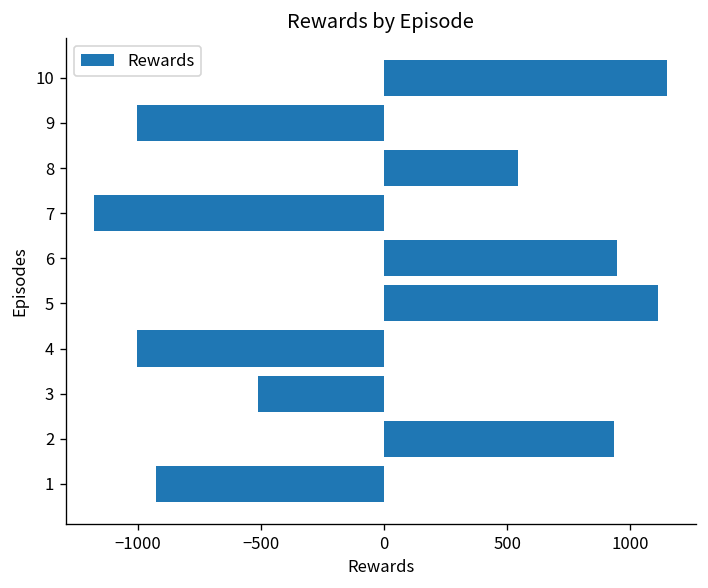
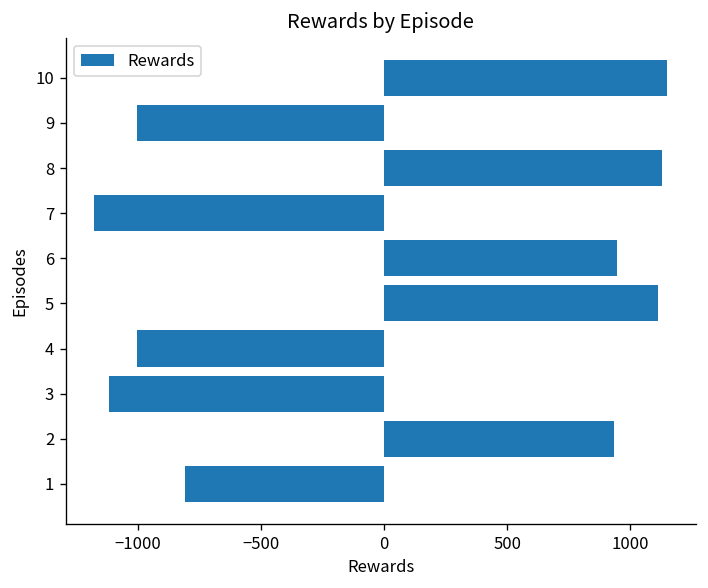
  {
    "10": 1150,
    "9": -1010,
-   "8": 540,
+   "8": 1130,
    "7": -1180,
    "6": 950,
    "5": 1110,
    "4": -1010,
-   "3": -510,
+   "3": -1120,
    "2": 940,
-   "1": -930
+   "1": -810
  }
